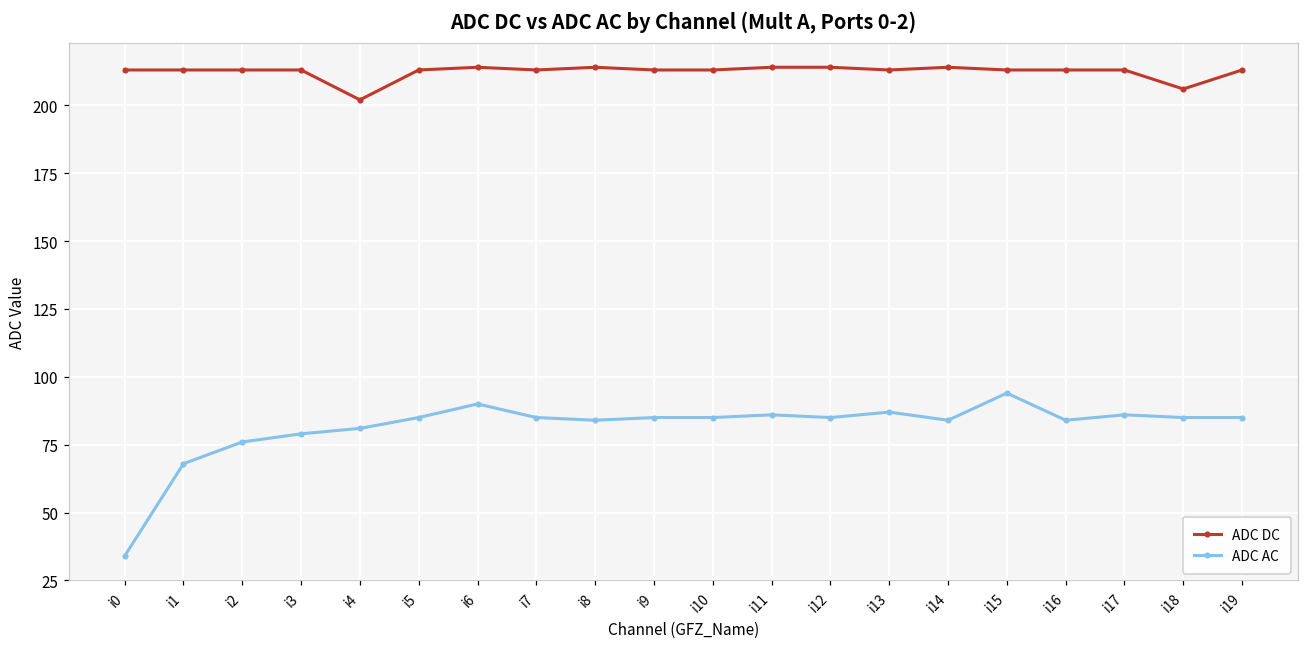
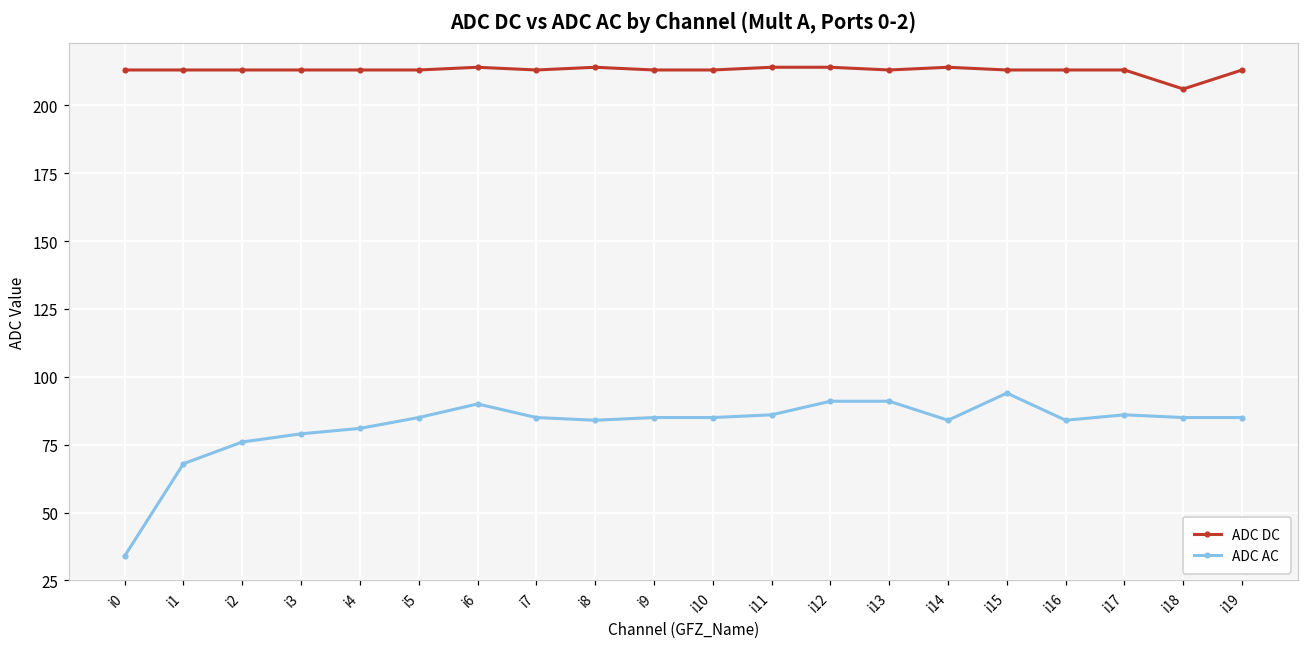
  {
    "ADC DC": {
      "i0": 213,
      "i1": 213,
      "i2": 213,
      "i3": 213,
-     "i4": 202,
+     "i4": 213,
      "i5": 213,
      "i6": 214,
      "i7": 213,
      "i8": 214,
      "i9": 213,
      "i10": 213,
      "i11": 214,
      "i12": 214,
      "i13": 213,
      "i14": 214,
      "i15": 213,
      "i16": 213,
      "i17": 213,
      "i18": 206,
      "i19": 213
    },
    "ADC AC": {
      "i0": 34,
      "i1": 68,
      "i2": 76,
      "i3": 79,
      "i4": 81,
      "i5": 85,
      "i6": 90,
      "i7": 85,
      "i8": 84,
      "i9": 85,
      "i10": 85,
      "i11": 86,
-     "i12": 85,
-     "i13": 87,
+     "i12": 91,
+     "i13": 91,
      "i14": 84,
      "i15": 94,
      "i16": 84,
      "i17": 86,
      "i18": 85,
      "i19": 85
    }
  }
